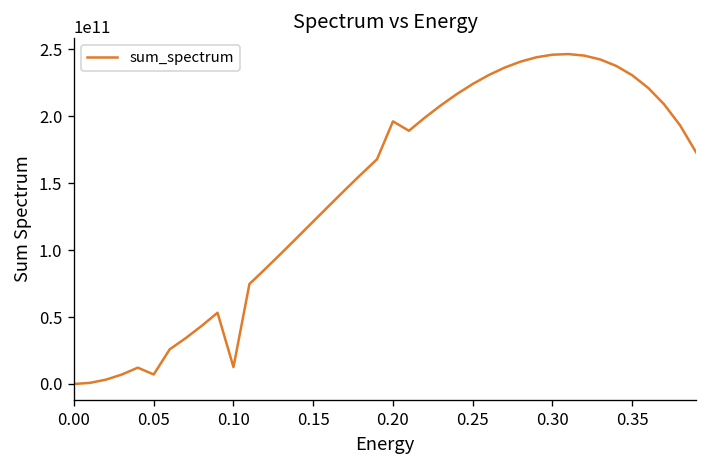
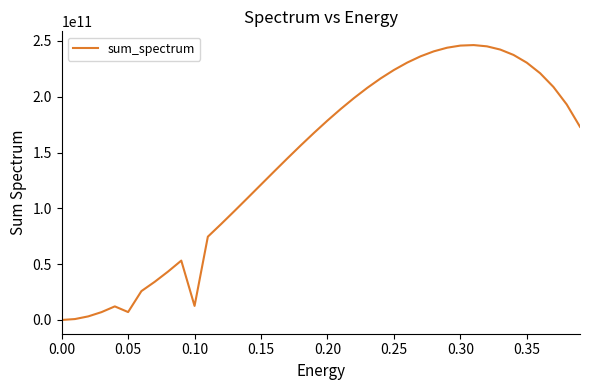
  {
    "0.00": 0,
    "0.05": 7000000000,
    "0.10": 13000000000,
    "0.15": 121000000000,
-   "0.20": 196000000000,
+   "0.20": 179000000000,
    "0.25": 224000000000,
    "0.30": 246000000000,
    "0.35": 230000000000
  }
